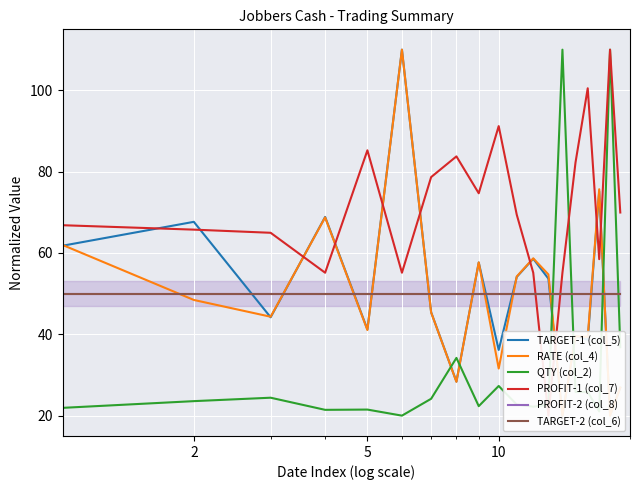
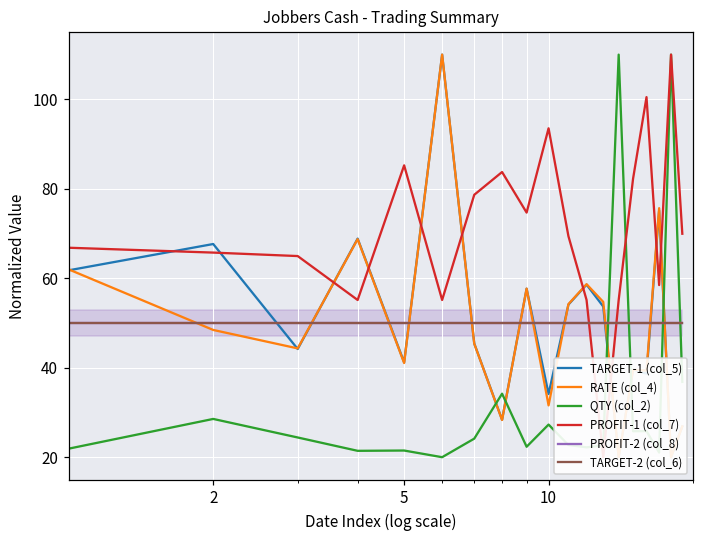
  {
    "TARGET-1 (col_5)": {
      "2": 68,
-     "10": 36
+     "10": 34
    },
    "RATE (col_4)": {
      "2": 48,
      "10": 32
    },
    "QTY (col_2)": {
-     "2": 24,
+     "2": 29,
      "5": 21,
      "10": 27
    },
    "PROFIT-1 (col_7)": {
      "2": 66,
      "5": 85,
-     "10": 91
+     "10": 94
    },
    "TARGET-2 (col_6)": {
      "2": 50,
      "5": 50,
      "10": 50
    }
  }
